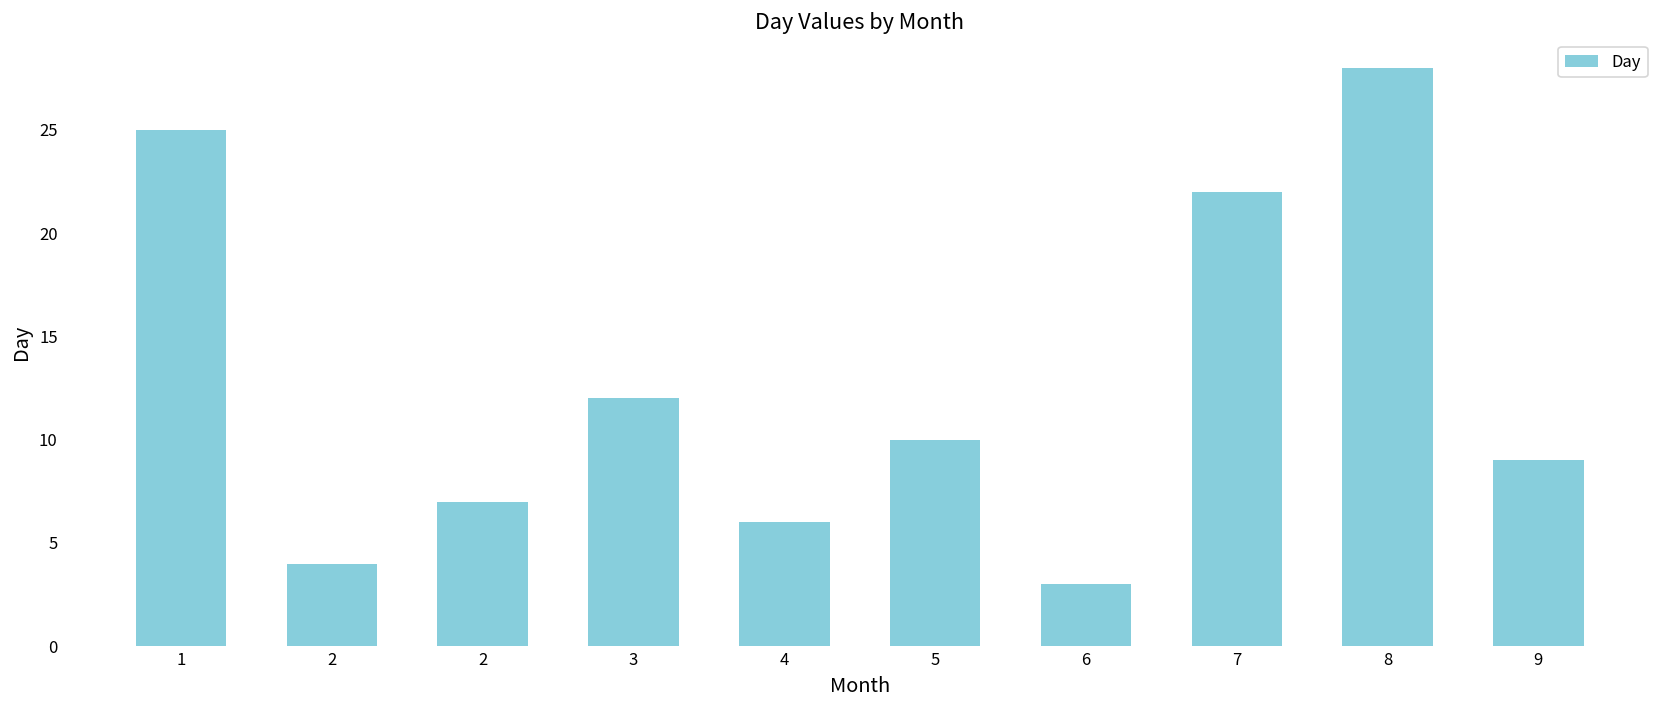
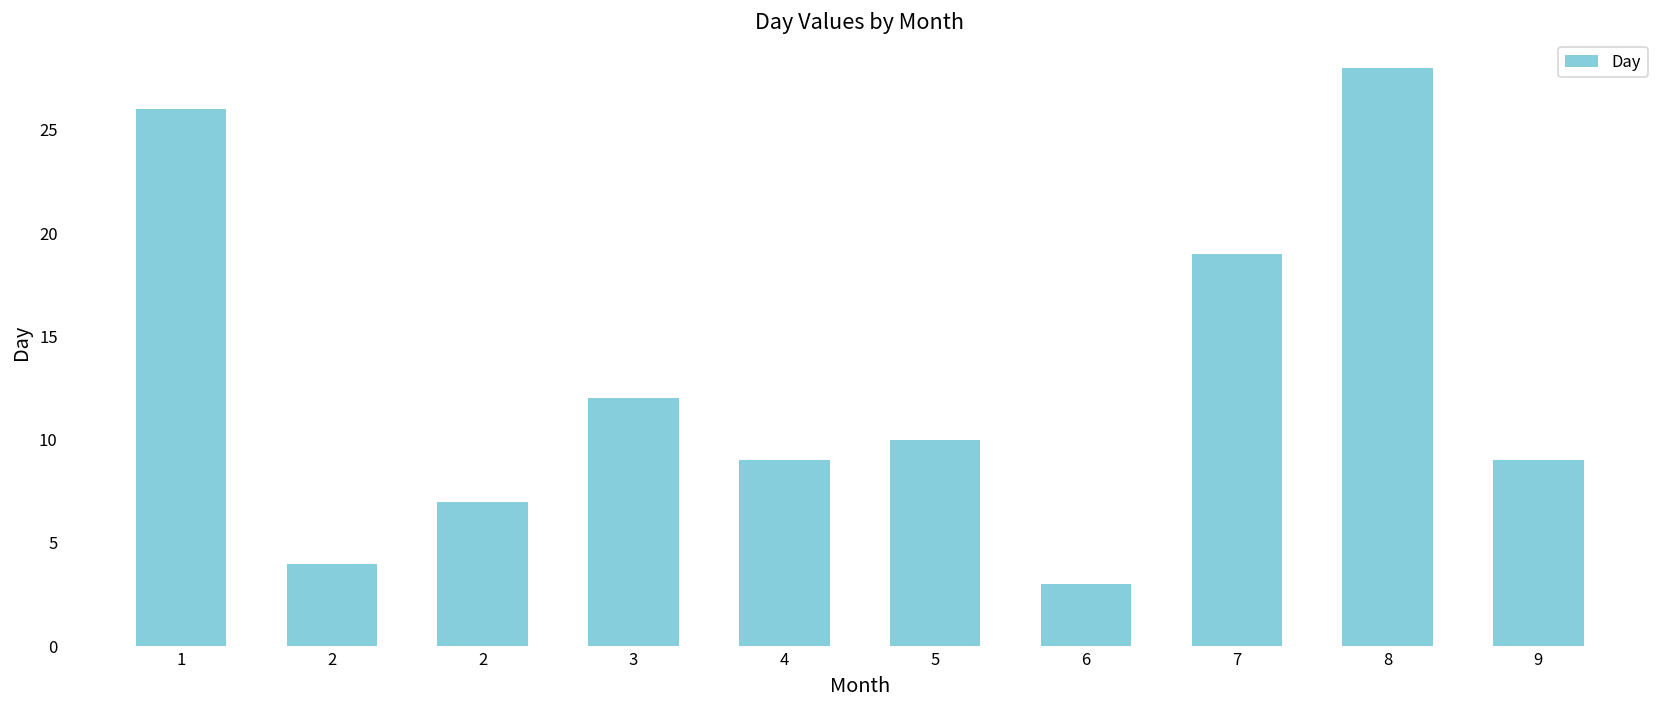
  {
-   "1": 25,
+   "1": 26,
    "3": 12,
-   "4": 6,
+   "4": 9,
    "5": 10,
    "6": 3,
-   "7": 22,
+   "7": 19,
    "8": 28,
    "9": 9
  }
